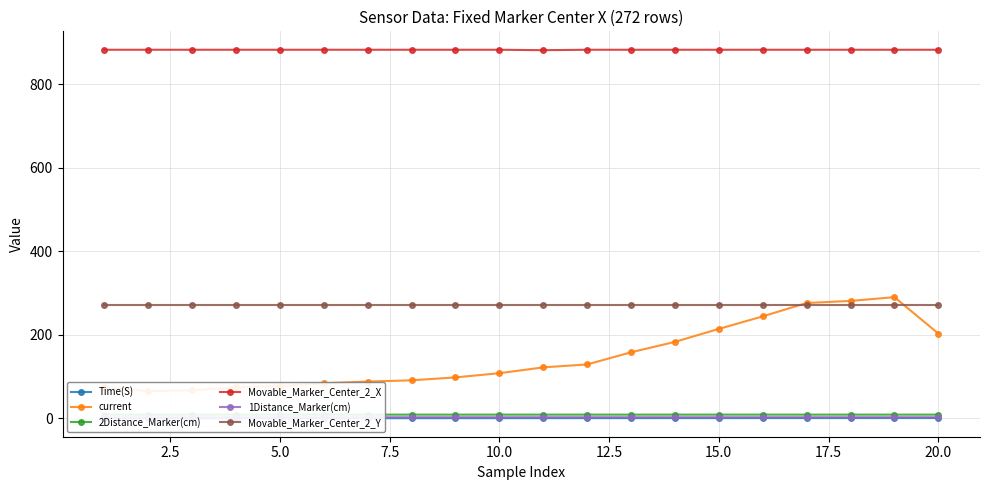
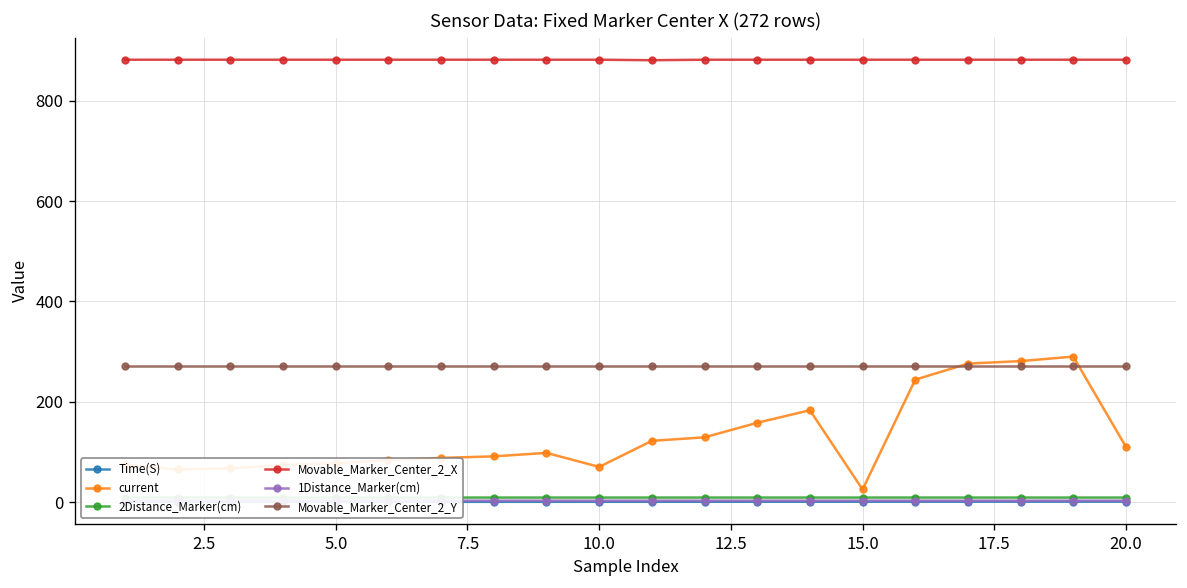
  {
    "current": {
-     "10.0": 110,
-     "15.0": 210,
-     "20.0": 200
+     "10.0": 70,
+     "15.0": 30,
+     "20.0": 110
    },
    "2Distance_Marker(cm)": {
      "10.0": 10,
      "15.0": 10,
      "20.0": 10
    },
    "Movable_Marker_Center_2_X": {
      "5.0": 880,
      "10.0": 880,
      "15.0": 880,
      "20.0": 880
    },
    "Movable_Marker_Center_2_Y": {
      "5.0": 270,
      "10.0": 270,
      "15.0": 270,
      "20.0": 270
    }
  }
